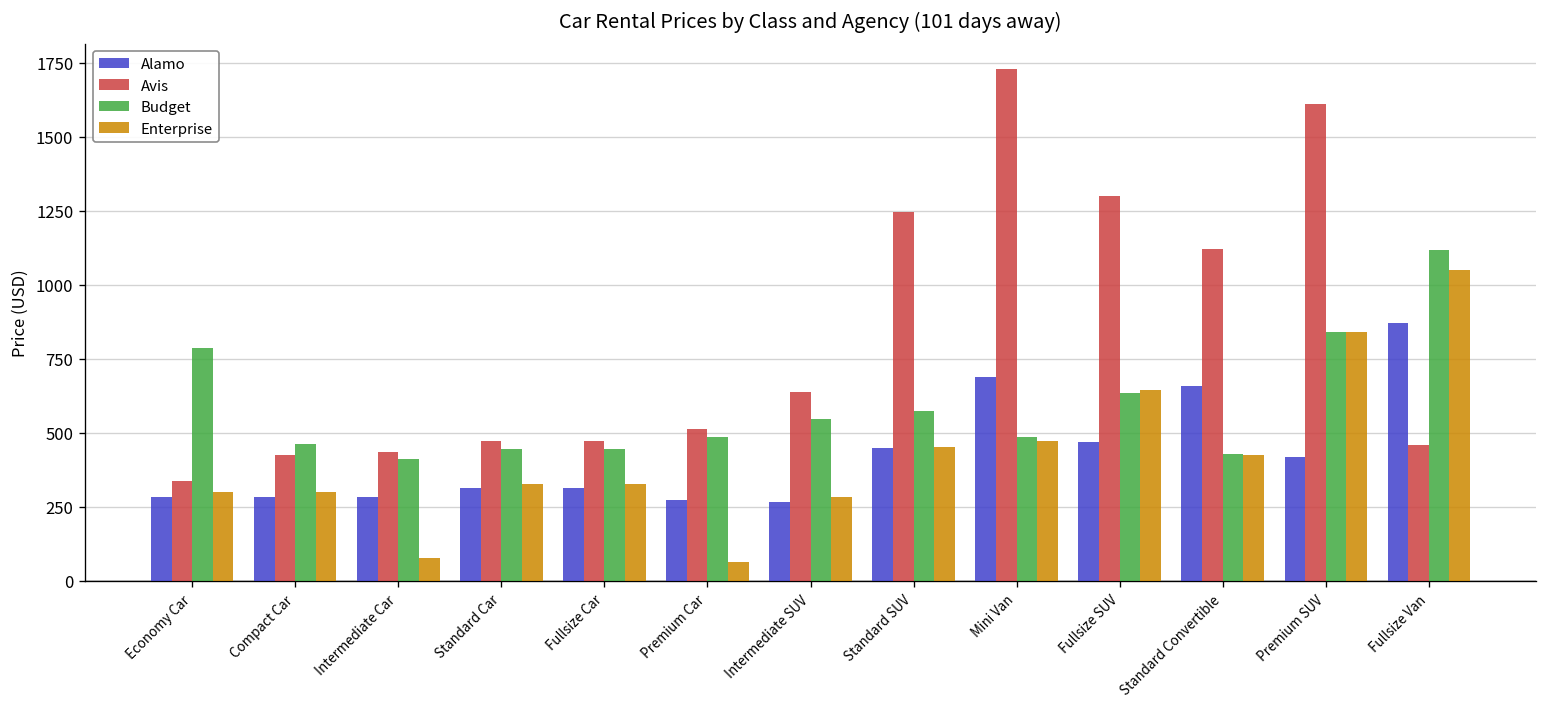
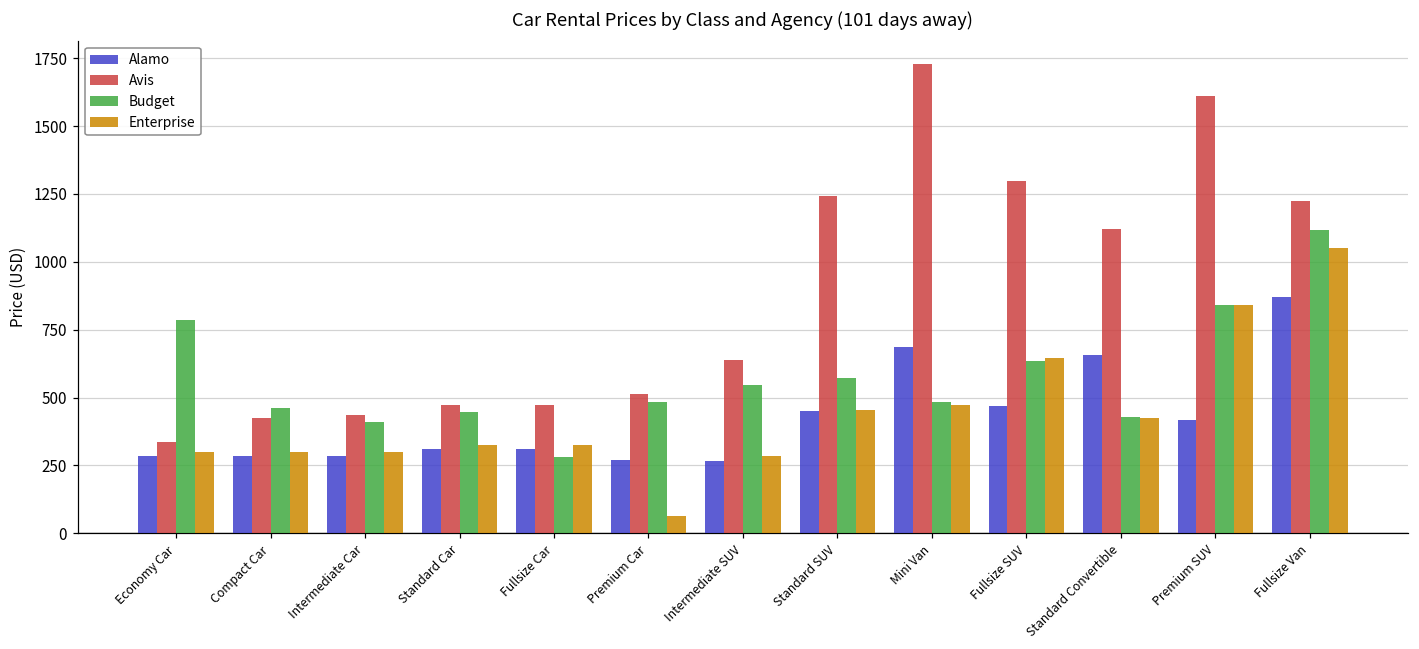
  {
    "Alamo": {
      "Economy Car": 280,
      "Compact Car": 280,
      "Intermediate Car": 280,
      "Standard Car": 310,
      "Fullsize Car": 310,
      "Premium Car": 270,
      "Intermediate SUV": 270,
      "Standard SUV": 450,
      "Mini Van": 690,
      "Fullsize SUV": 470,
      "Standard Convertible": 660,
      "Premium SUV": 420,
      "Fullsize Van": 870
    },
    "Avis": {
      "Economy Car": 340,
      "Compact Car": 420,
      "Intermediate Car": 430,
      "Standard Car": 470,
      "Fullsize Car": 470,
      "Premium Car": 510,
      "Intermediate SUV": 640,
      "Standard SUV": 1240,
      "Mini Van": 1730,
      "Fullsize SUV": 1300,
      "Standard Convertible": 1120,
      "Premium SUV": 1610,
-     "Fullsize Van": 460
+     "Fullsize Van": 1220
    },
    "Budget": {
      "Economy Car": 790,
      "Compact Car": 460,
      "Intermediate Car": 410,
      "Standard Car": 450,
-     "Fullsize Car": 450,
+     "Fullsize Car": 280,
      "Premium Car": 480,
      "Intermediate SUV": 550,
      "Standard SUV": 570,
      "Mini Van": 480,
      "Fullsize SUV": 640,
      "Standard Convertible": 430,
      "Premium SUV": 840,
      "Fullsize Van": 1120
    },
    "Enterprise": {
      "Economy Car": 300,
      "Compact Car": 300,
-     "Intermediate Car": 80,
+     "Intermediate Car": 300,
      "Standard Car": 330,
      "Fullsize Car": 330,
      "Premium Car": 60,
      "Intermediate SUV": 280,
      "Standard SUV": 450,
      "Mini Van": 470,
      "Fullsize SUV": 650,
      "Standard Convertible": 420,
      "Premium SUV": 840,
      "Fullsize Van": 1050
    }
  }
